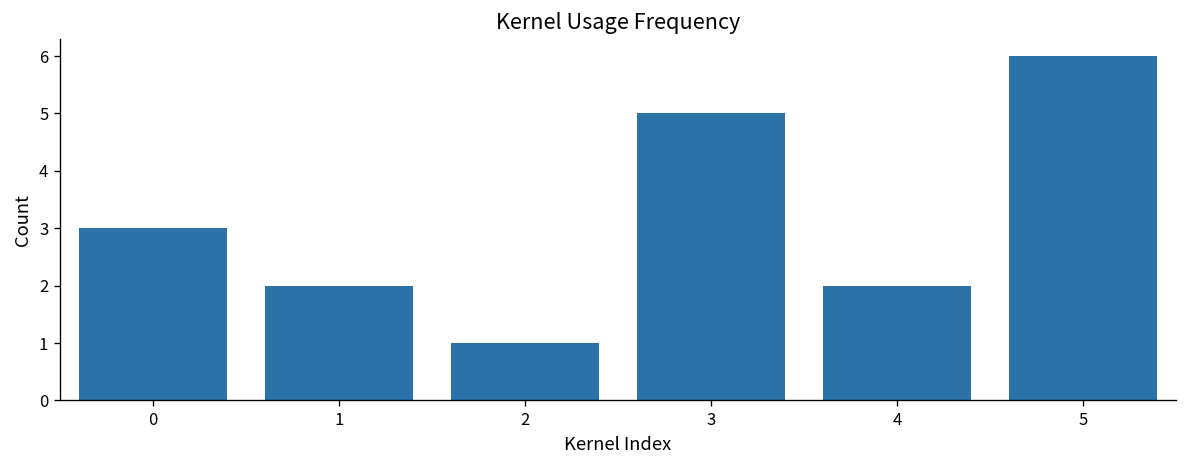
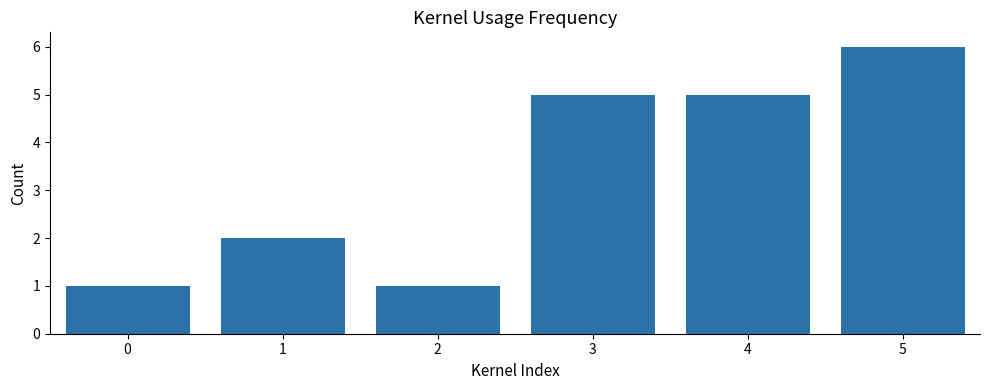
  {
-   "0": 3,
+   "0": 1,
    "1": 2,
    "2": 1,
    "3": 5,
-   "4": 2,
+   "4": 5,
    "5": 6
  }
